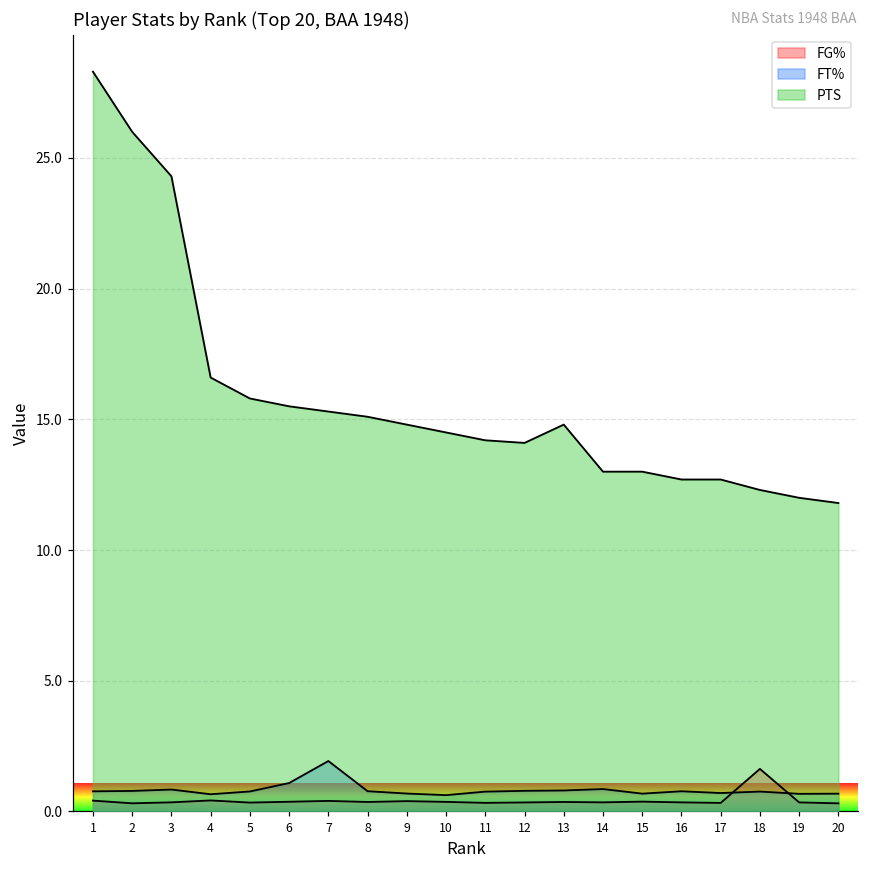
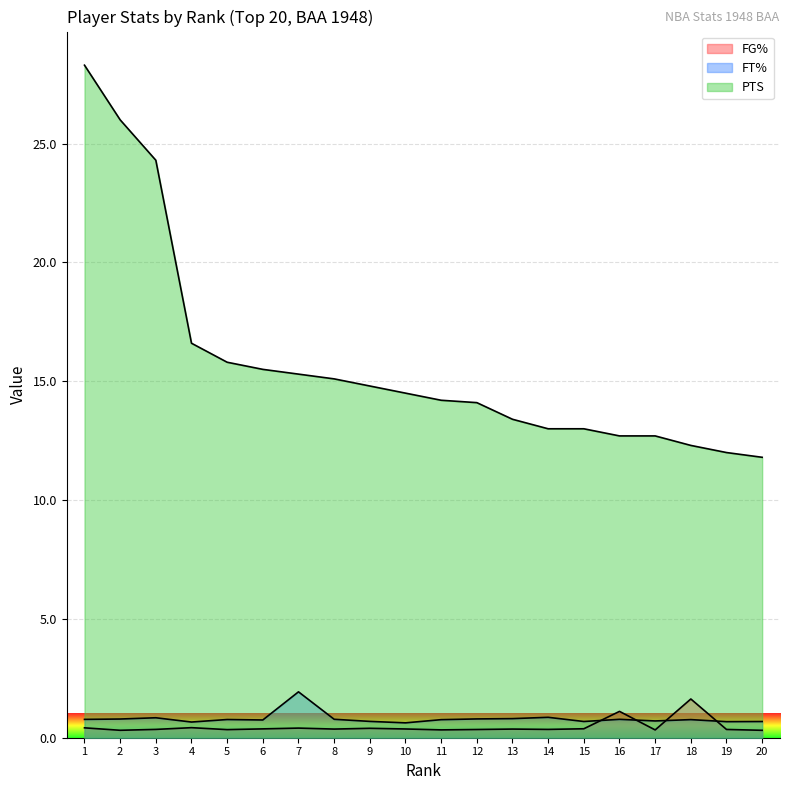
  {
    "FG%": {
      "1": 0.4,
      "2": 0.3,
      "3": 0.4,
      "4": 0.4,
      "5": 0.3,
      "6": 0.4,
      "7": 0.4,
      "8": 0.4,
      "9": 0.4,
      "10": 0.4,
      "11": 0.3,
      "12": 0.3,
      "13": 0.4,
      "14": 0.4,
      "15": 0.4,
-     "16": 0.3,
+     "16": 1.1,
      "17": 0.3,
      "18": 1.6,
      "19": 0.3,
      "20": 0.3
    },
    "FT%": {
      "1": 0.8,
      "2": 0.8,
      "3": 0.8,
      "4": 0.7,
      "5": 0.8,
-     "6": 1.1,
+     "6": 0.7,
      "7": 1.9,
      "8": 0.8,
      "9": 0.7,
      "10": 0.6,
      "11": 0.8,
      "12": 0.8,
      "13": 0.8,
      "14": 0.9,
      "15": 0.7,
      "16": 0.8,
      "17": 0.7,
      "18": 0.8,
      "19": 0.7,
      "20": 0.7
    },
    "PTS": {
      "1": 28.3,
      "2": 26.0,
      "3": 24.3,
      "4": 16.6,
      "5": 15.8,
      "6": 15.5,
      "7": 15.3,
      "8": 15.1,
      "9": 14.8,
      "10": 14.5,
      "11": 14.2,
      "12": 14.1,
-     "13": 14.8,
+     "13": 13.4,
      "14": 13.0,
      "15": 13.0,
      "16": 12.7,
      "17": 12.7,
      "18": 12.3,
      "19": 12.0,
      "20": 11.8
    }
  }
